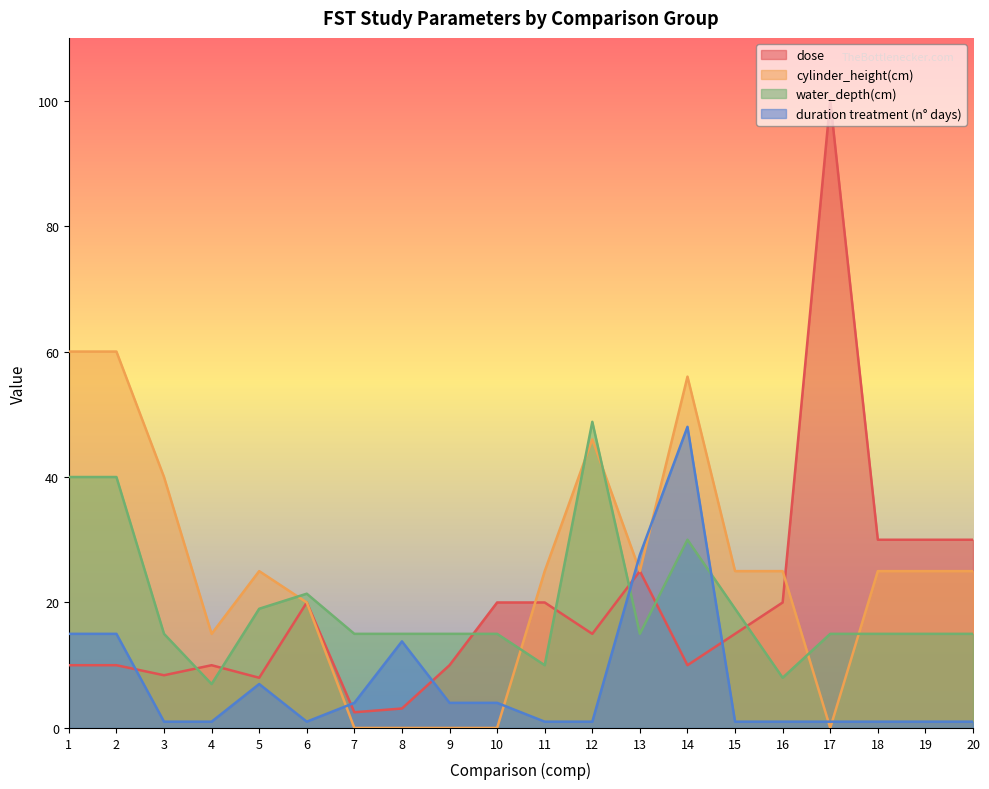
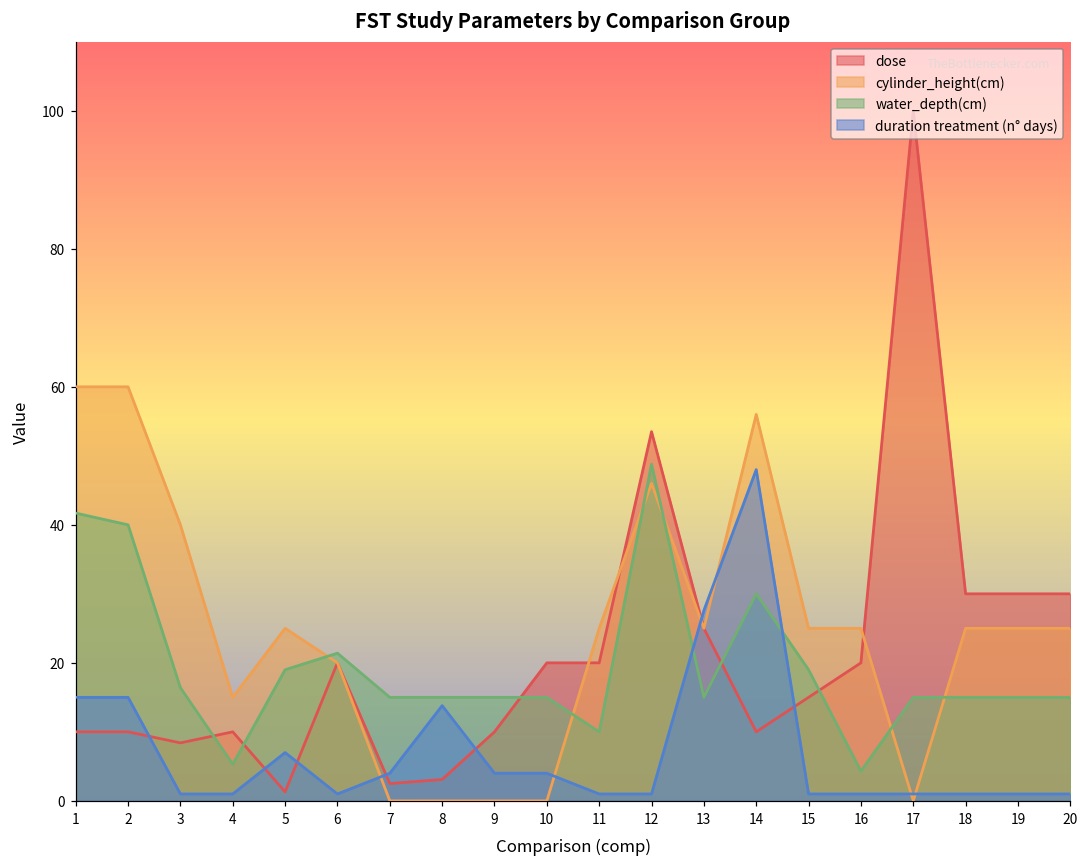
  {
    "dose": {
      "1": 10,
      "2": 10,
      "3": 8,
      "4": 10,
-     "5": 8,
+     "5": 1,
      "7": 3,
      "8": 3,
      "9": 10,
      "10": 20,
      "11": 20,
-     "12": 15,
+     "12": 54,
      "14": 10,
      "15": 15,
      "16": 20,
      "18": 30,
      "19": 30,
      "20": 30
    },
    "cylinder_height(cm)": {
      "1": 60,
      "2": 60,
      "3": 40,
      "4": 15,
      "5": 25,
      "7": 0,
      "8": 0,
      "9": 0,
      "10": 0,
      "11": 25,
      "12": 46,
      "14": 56,
      "15": 25,
      "16": 25,
      "17": 0,
      "18": 25,
      "19": 25,
      "20": 25
    },
    "water_depth(cm)": {
-     "1": 40,
+     "1": 42,
      "2": 40,
-     "3": 15,
-     "4": 7,
+     "3": 16,
+     "4": 5,
      "5": 19,
      "6": 21,
      "7": 15,
      "8": 15,
      "9": 15,
      "10": 15,
      "11": 10,
      "12": 49,
      "13": 15,
      "14": 30,
      "15": 19,
-     "16": 8,
+     "16": 4,
      "17": 15,
      "18": 15,
      "19": 15,
      "20": 15
    },
    "duration treatment (n° days)": {
      "1": 15,
      "2": 15,
      "3": 1,
      "4": 1,
      "5": 7,
      "6": 1,
      "7": 4,
      "8": 14,
      "9": 4,
      "10": 4,
      "11": 1,
      "12": 1,
      "13": 28,
      "14": 48,
      "15": 1,
      "16": 1,
      "17": 1,
      "18": 1,
      "19": 1,
      "20": 1
    }
  }
